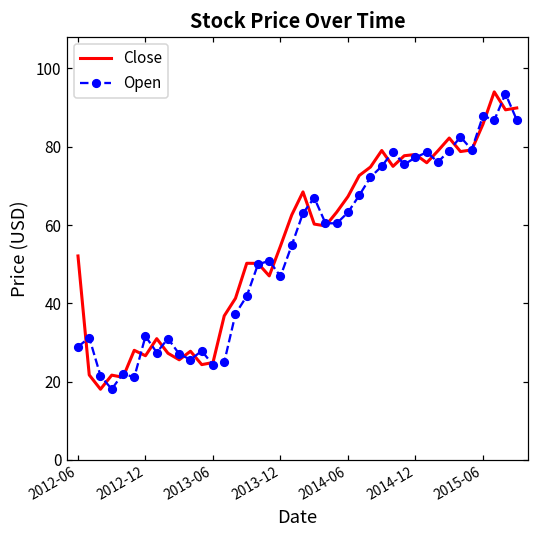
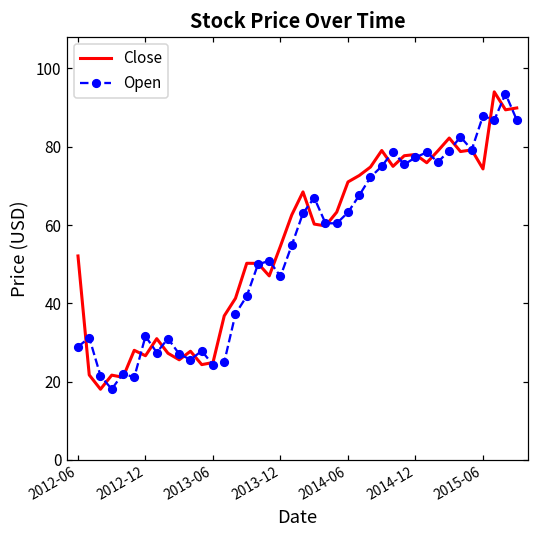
  {
    "Close": {
      "2012-06": 52,
      "2012-12": 27,
      "2013-12": 55,
-     "2014-06": 67,
+     "2014-06": 71,
      "2014-12": 78,
-     "2015-06": 86
+     "2015-06": 74
    },
    "Open": {
      "2012-06": 29,
      "2012-12": 32,
      "2013-12": 47,
      "2014-06": 63,
      "2014-12": 77,
      "2015-06": 88
    }
  }
